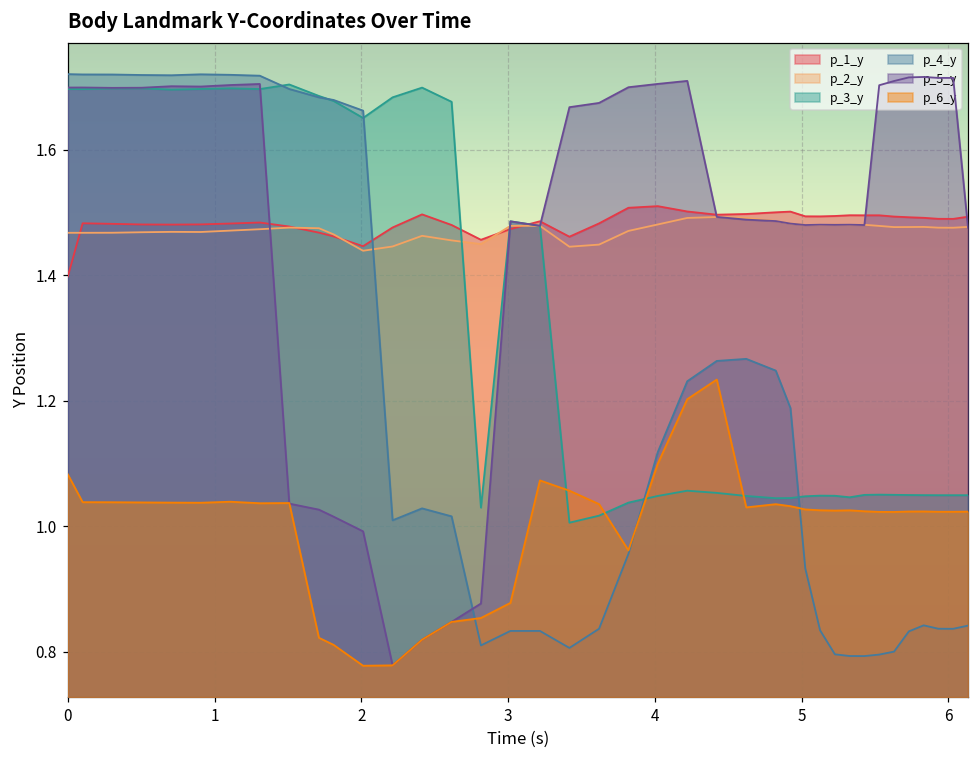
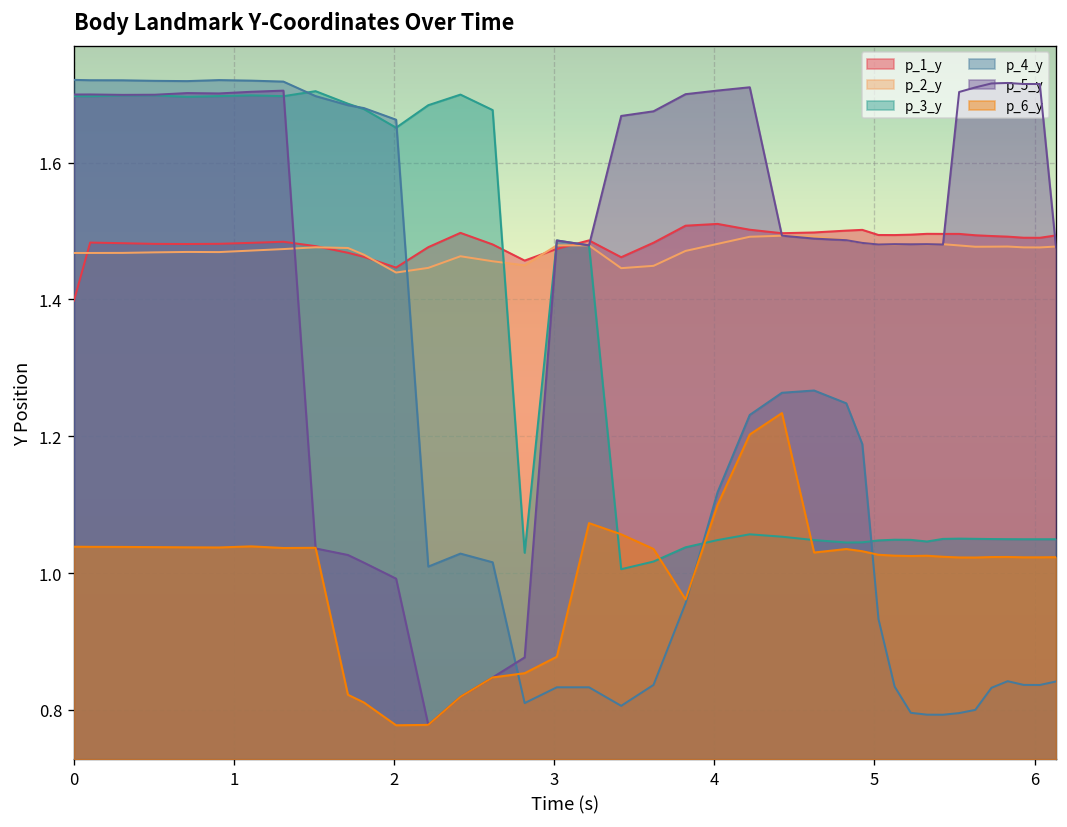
  {
    "p_1_y": {
      "0": 1.40
    },
    "p_2_y": {
      "0": 1.47
    },
    "p_6_y": {
-     "0": 1.08
+     "0": 1.04
    }
  }
